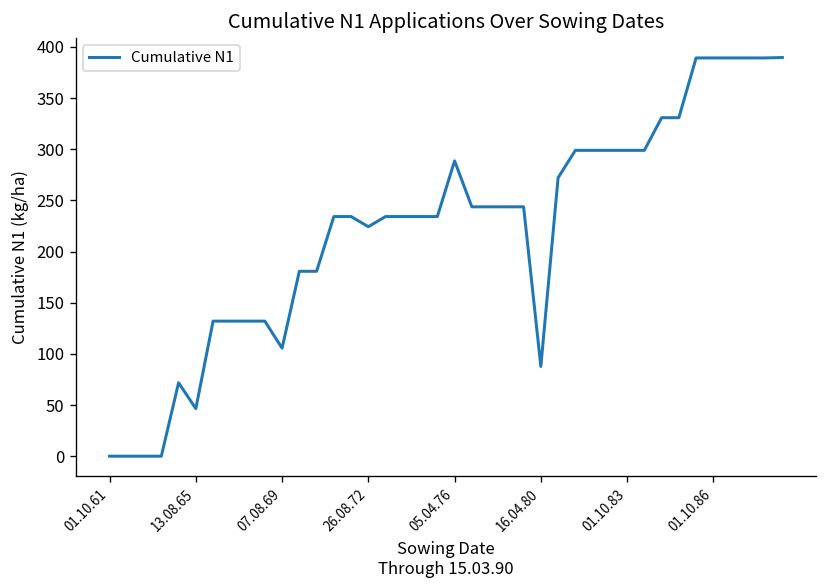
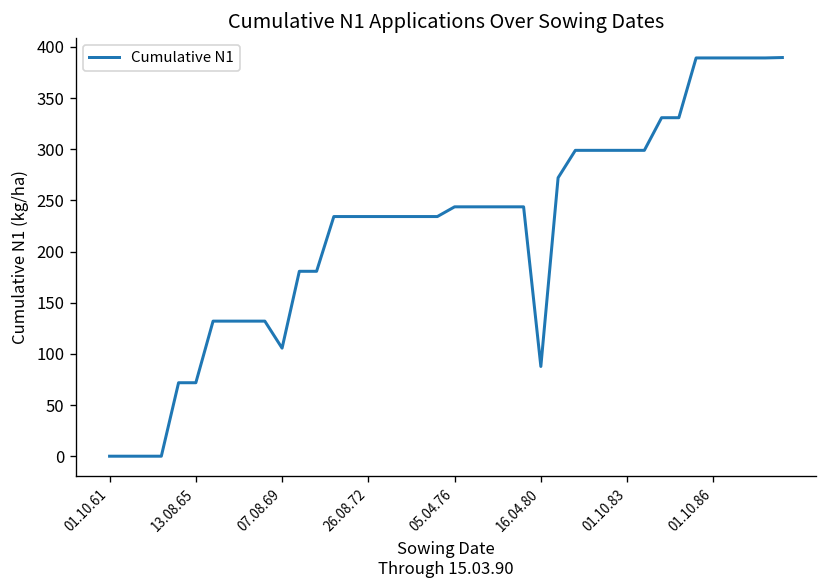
  {
    "01.10.61": 0,
-   "13.08.65": 50,
+   "13.08.65": 70,
    "07.08.69": 110,
-   "26.08.72": 220,
-   "05.04.76": 290,
+   "26.08.72": 230,
+   "05.04.76": 240,
    "16.04.80": 90,
    "01.10.83": 300,
    "01.10.86": 390
  }
